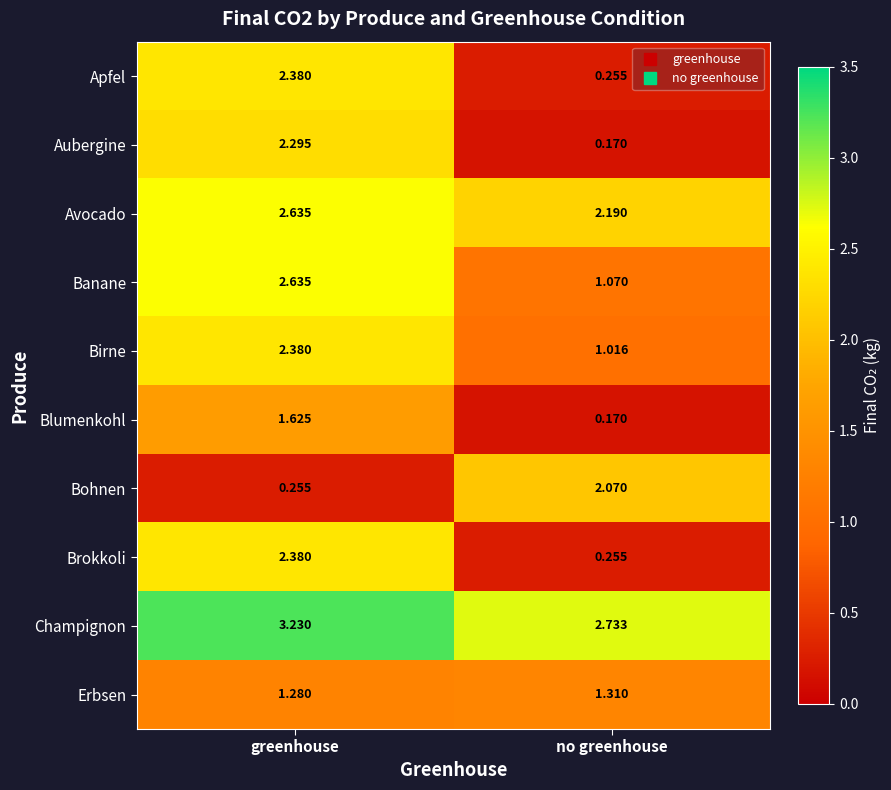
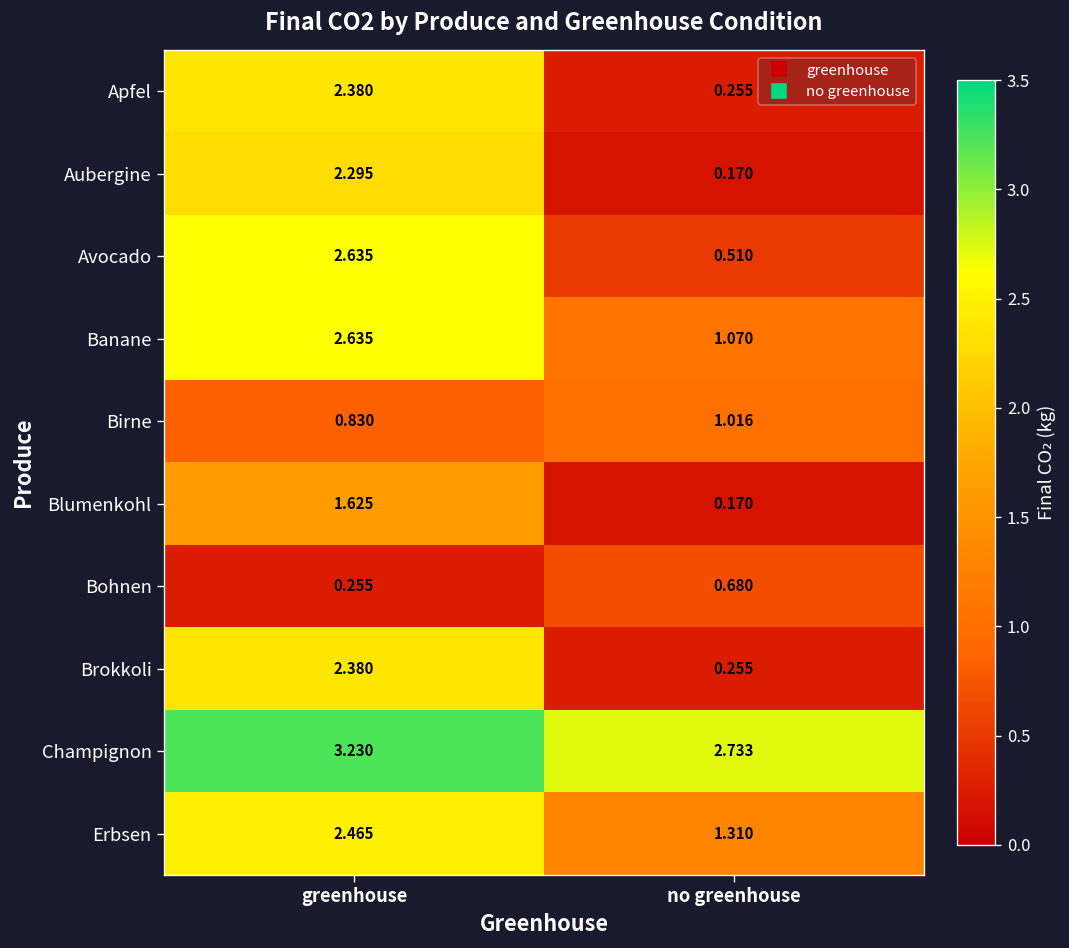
  {
    "Apfel": {
      "greenhouse": 2.380,
      "no greenhouse": 0.255
    },
    "Aubergine": {
      "greenhouse": 2.295,
      "no greenhouse": 0.170
    },
    "Avocado": {
      "greenhouse": 2.635,
-     "no greenhouse": 2.190
+     "no greenhouse": 0.510
    },
    "Banane": {
      "greenhouse": 2.635,
      "no greenhouse": 1.070
    },
    "Birne": {
-     "greenhouse": 2.380,
+     "greenhouse": 0.830,
      "no greenhouse": 1.016
    },
    "Blumenkohl": {
      "greenhouse": 1.625,
      "no greenhouse": 0.170
    },
    "Bohnen": {
      "greenhouse": 0.255,
-     "no greenhouse": 2.070
+     "no greenhouse": 0.680
    },
    "Brokkoli": {
      "greenhouse": 2.380,
      "no greenhouse": 0.255
    },
    "Champignon": {
      "greenhouse": 3.230,
      "no greenhouse": 2.733
    },
    "Erbsen": {
-     "greenhouse": 1.280,
+     "greenhouse": 2.465,
      "no greenhouse": 1.310
    }
  }
